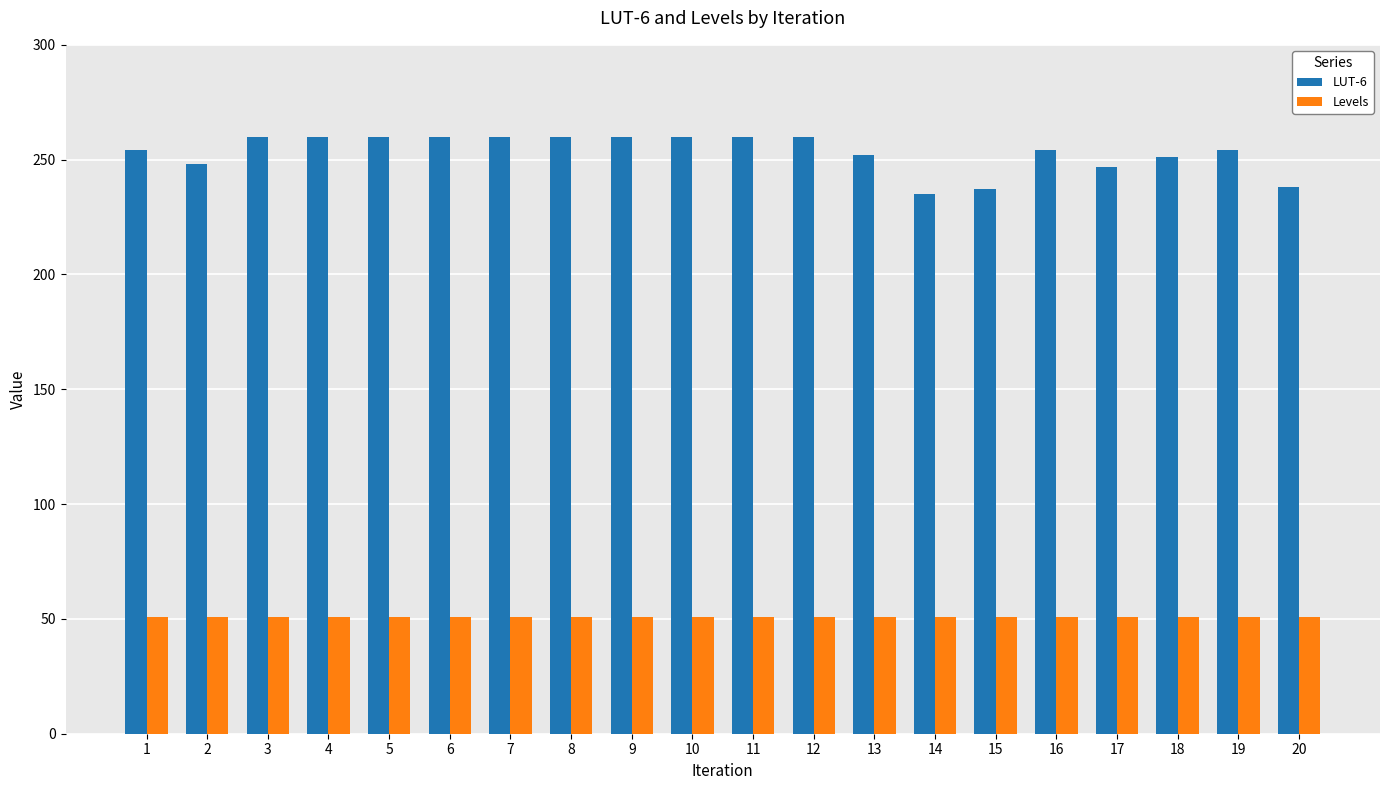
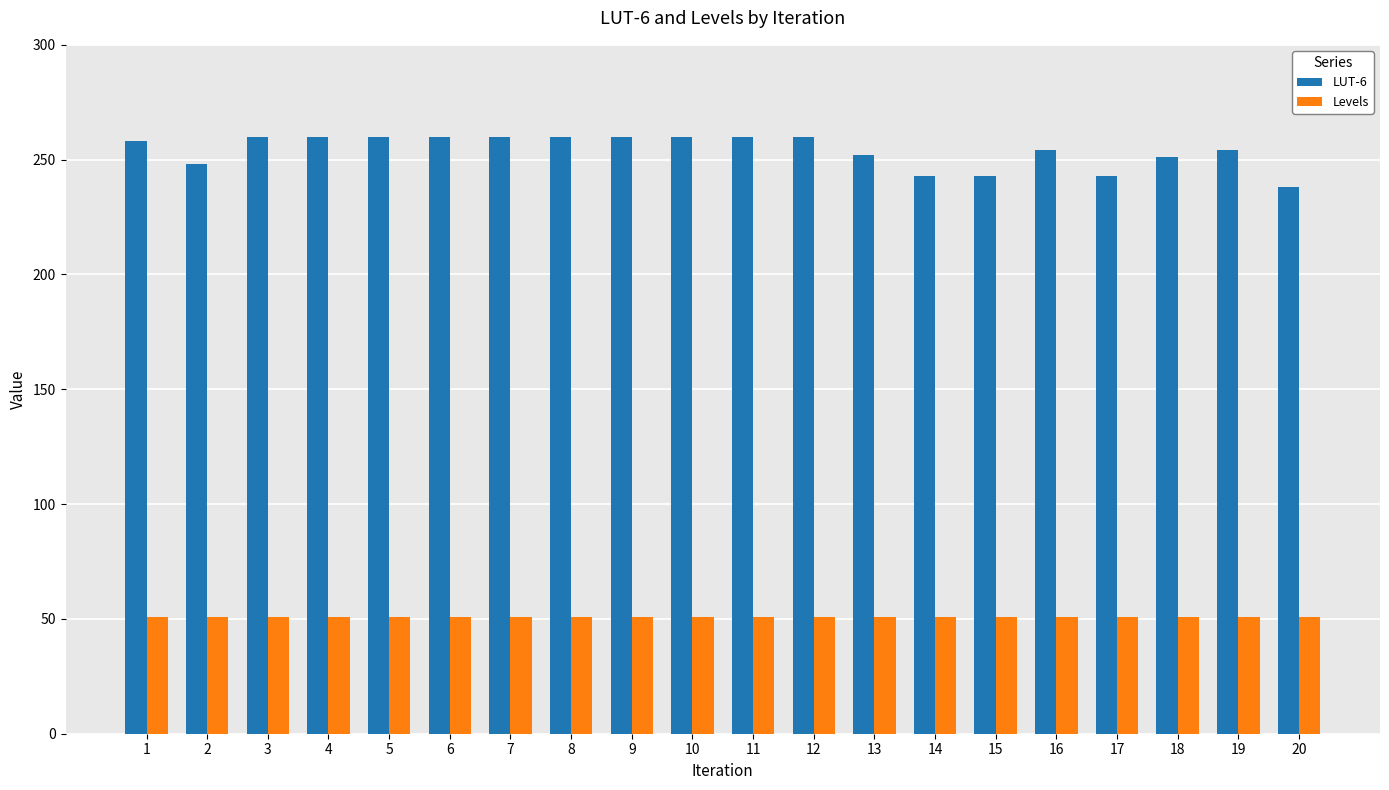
  {
    "LUT-6": {
-     "1": 254,
+     "1": 258,
      "2": 248,
      "3": 260,
      "4": 260,
      "5": 260,
      "6": 260,
      "7": 260,
      "8": 260,
      "9": 260,
      "10": 260,
      "11": 260,
      "12": 260,
      "13": 252,
-     "14": 235,
-     "15": 237,
+     "14": 243,
+     "15": 243,
      "16": 254,
-     "17": 247,
+     "17": 243,
      "18": 251,
      "19": 254,
      "20": 238
    },
    "Levels": {
      "1": 51,
      "2": 51,
      "3": 51,
      "4": 51,
      "5": 51,
      "6": 51,
      "7": 51,
      "8": 51,
      "9": 51,
      "10": 51,
      "11": 51,
      "12": 51,
      "13": 51,
      "14": 51,
      "15": 51,
      "16": 51,
      "17": 51,
      "18": 51,
      "19": 51,
      "20": 51
    }
  }
